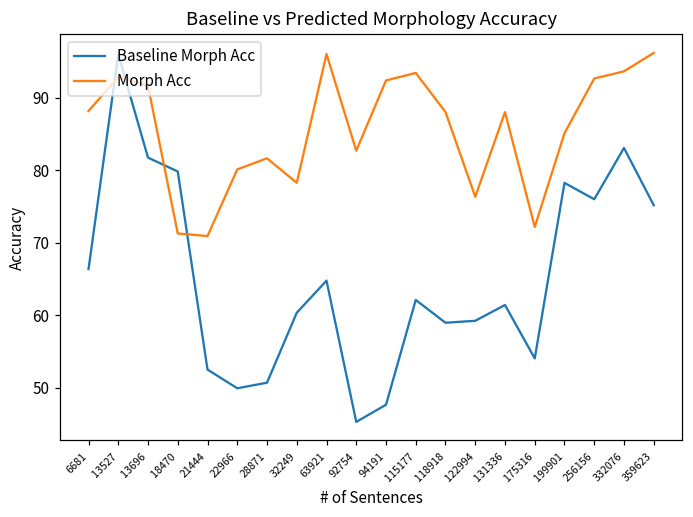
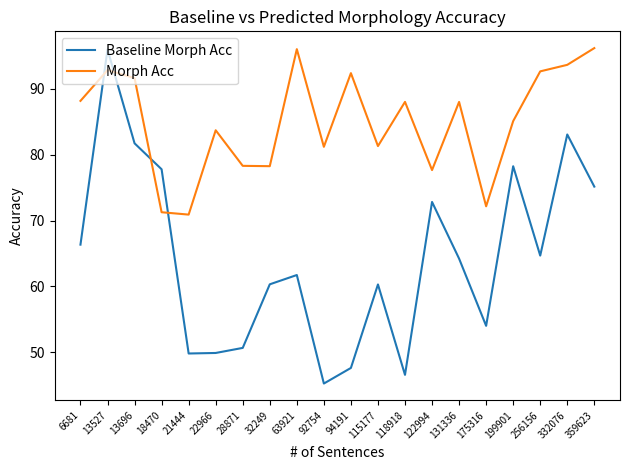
  {
    "Baseline Morph Acc": {
      "6681": 66,
      "13696": 82,
-     "18470": 80,
-     "21444": 52,
+     "18470": 78,
+     "21444": 50,
      "22966": 50,
      "28871": 51,
      "32249": 60,
-     "63921": 65,
+     "63921": 62,
      "92754": 45,
      "94191": 48,
-     "115177": 62,
-     "118918": 59,
-     "122994": 59,
-     "131336": 61,
+     "115177": 60,
+     "118918": 47,
+     "122994": 73,
+     "131336": 64,
      "175316": 54,
      "199901": 78,
-     "256156": 76,
+     "256156": 65,
      "332076": 83,
      "359623": 75
    },
    "Morph Acc": {
      "6681": 88,
      "18470": 71,
      "21444": 71,
-     "22966": 80,
-     "28871": 82,
+     "22966": 84,
+     "28871": 78,
      "32249": 78,
      "63921": 96,
-     "92754": 83,
+     "92754": 81,
      "94191": 92,
-     "115177": 93,
+     "115177": 81,
      "118918": 88,
-     "122994": 76,
+     "122994": 78,
      "131336": 88,
      "175316": 72,
      "199901": 85,
      "256156": 93,
      "332076": 94,
      "359623": 96
    }
  }
